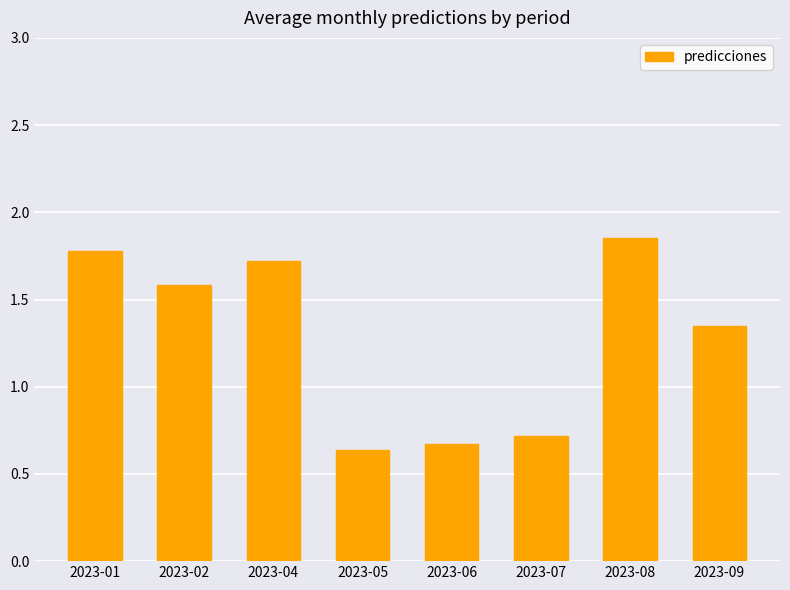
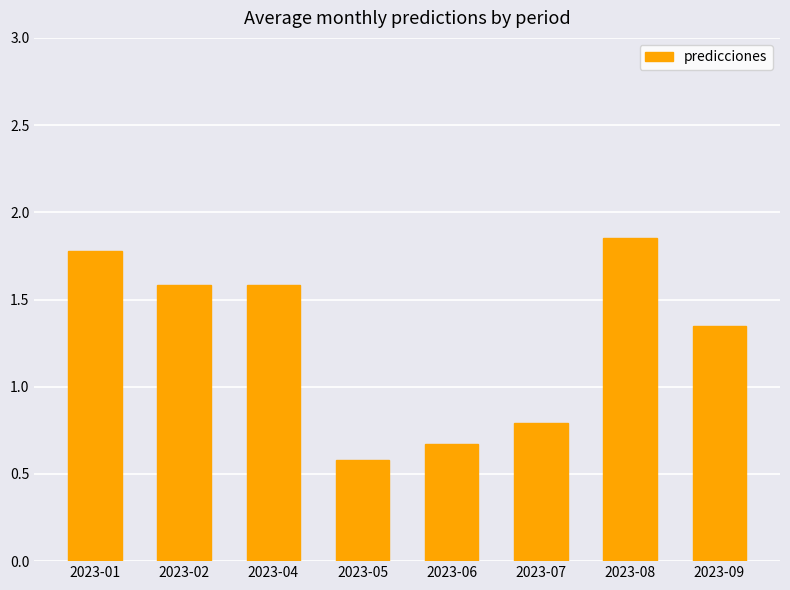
  {
    "2023-01": 1.78,
    "2023-02": 1.58,
-   "2023-04": 1.72,
-   "2023-05": 0.64,
+   "2023-04": 1.59,
+   "2023-05": 0.58,
    "2023-06": 0.67,
-   "2023-07": 0.72,
+   "2023-07": 0.79,
    "2023-08": 1.85,
    "2023-09": 1.35
  }
